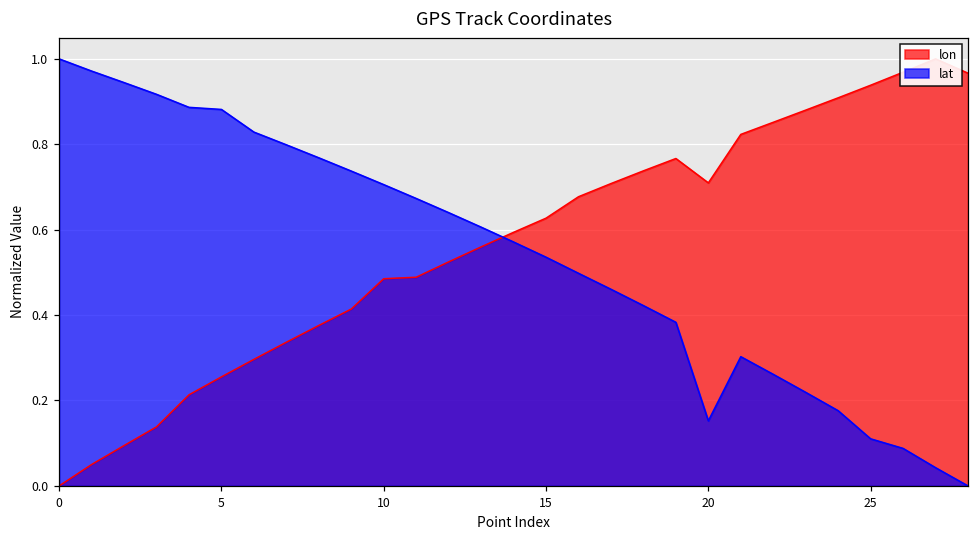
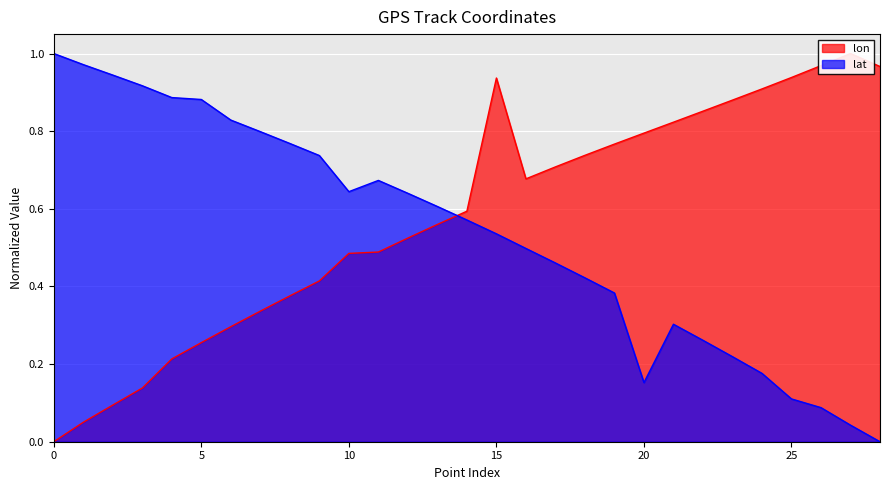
  {
    "lon": {
      "0": 0.00,
      "5": 0.26,
      "10": 0.49,
-     "15": 0.63,
-     "20": 0.71,
+     "15": 0.94,
+     "20": 0.79,
      "25": 0.94
    },
    "lat": {
      "0": 1.00,
      "5": 0.88,
-     "10": 0.71,
+     "10": 0.64,
      "15": 0.54,
      "20": 0.15,
      "25": 0.11
    }
  }
